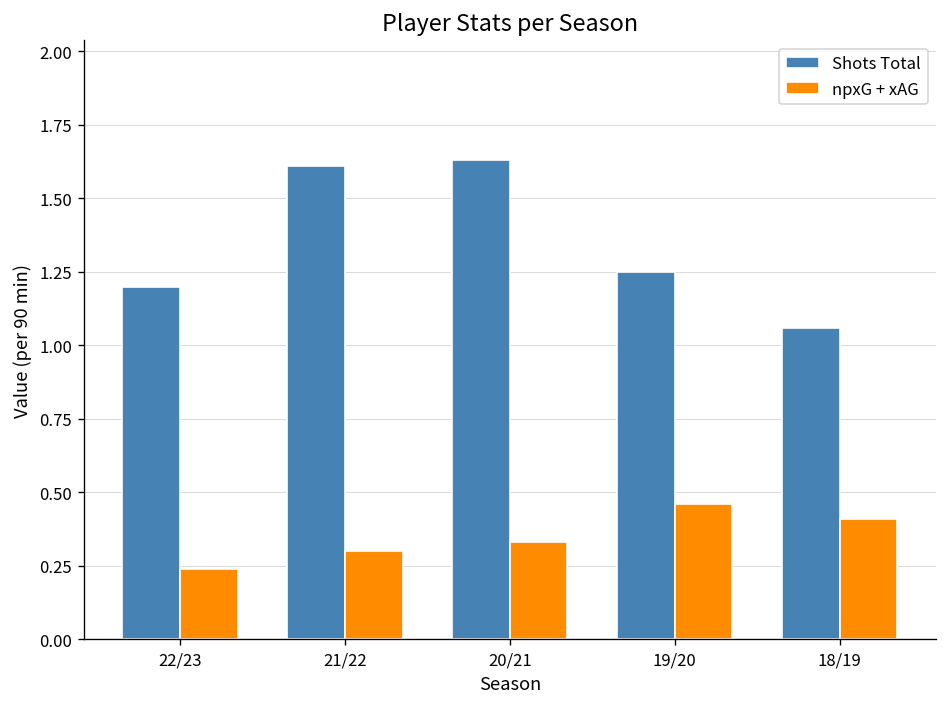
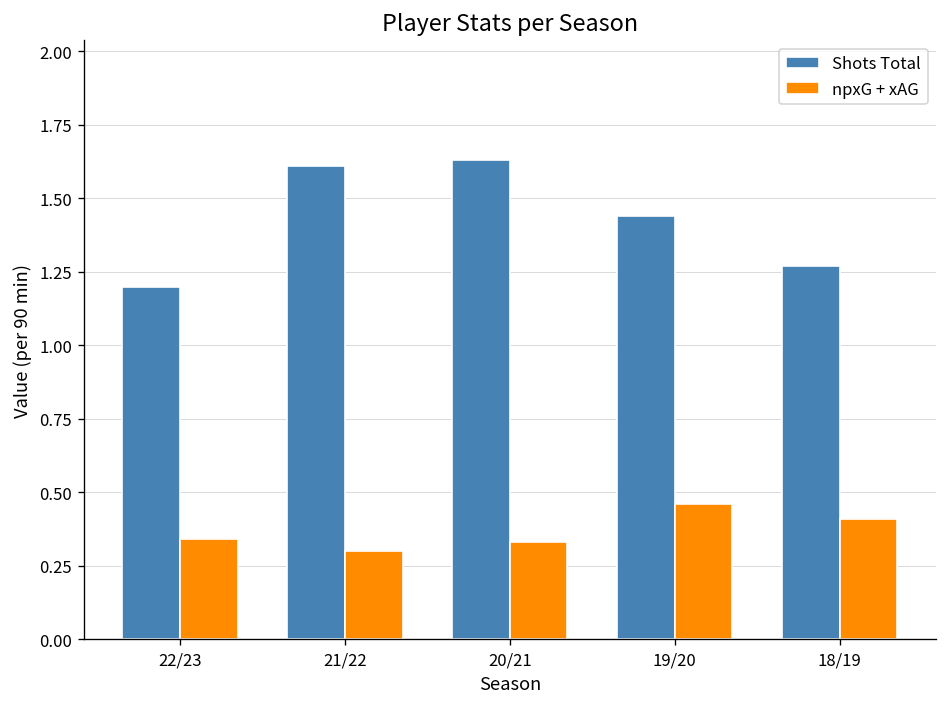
  {
    "Shots Total": {
      "22/23": 1.20,
      "21/22": 1.61,
      "20/21": 1.63,
-     "19/20": 1.25,
-     "18/19": 1.06
+     "19/20": 1.44,
+     "18/19": 1.27
    },
    "npxG + xAG": {
-     "22/23": 0.24,
+     "22/23": 0.34,
      "21/22": 0.30,
      "20/21": 0.33,
      "19/20": 0.46,
      "18/19": 0.41
    }
  }
